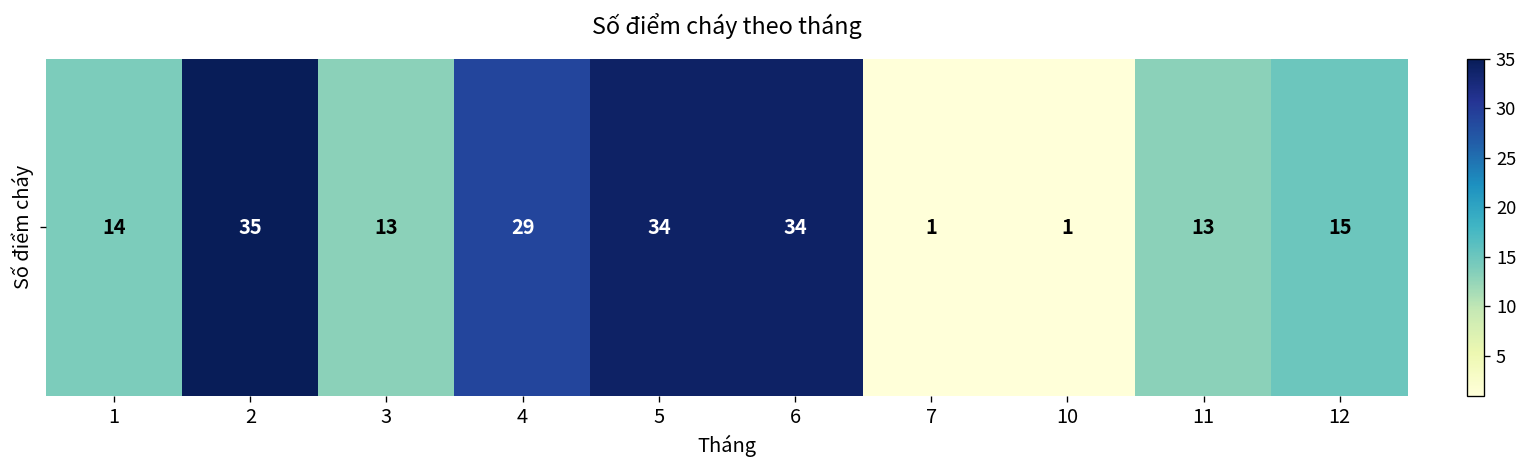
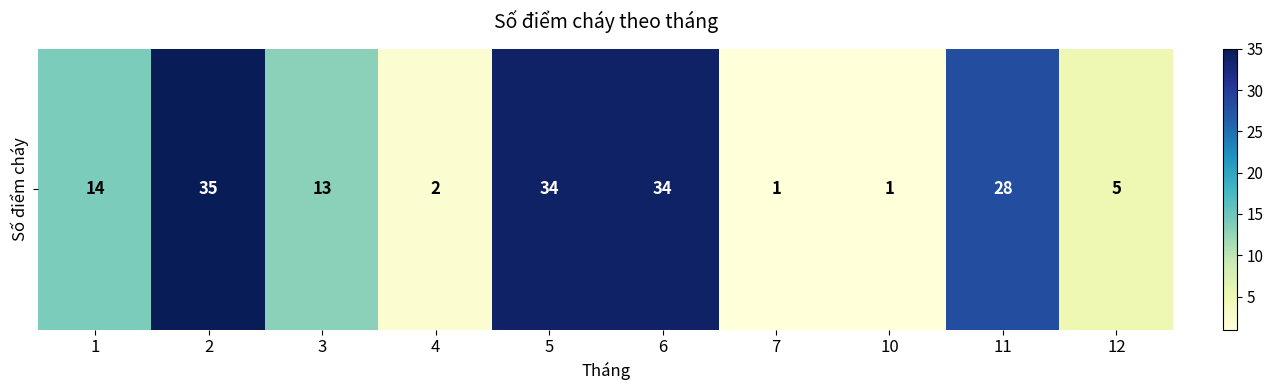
  {
    "Số điểm cháy": {
      "1": 14,
      "2": 35,
      "3": 13,
-     "4": 29,
+     "4": 2,
      "5": 34,
      "6": 34,
      "7": 1,
      "10": 1,
-     "11": 13,
-     "12": 15
+     "11": 28,
+     "12": 5
    }
  }
